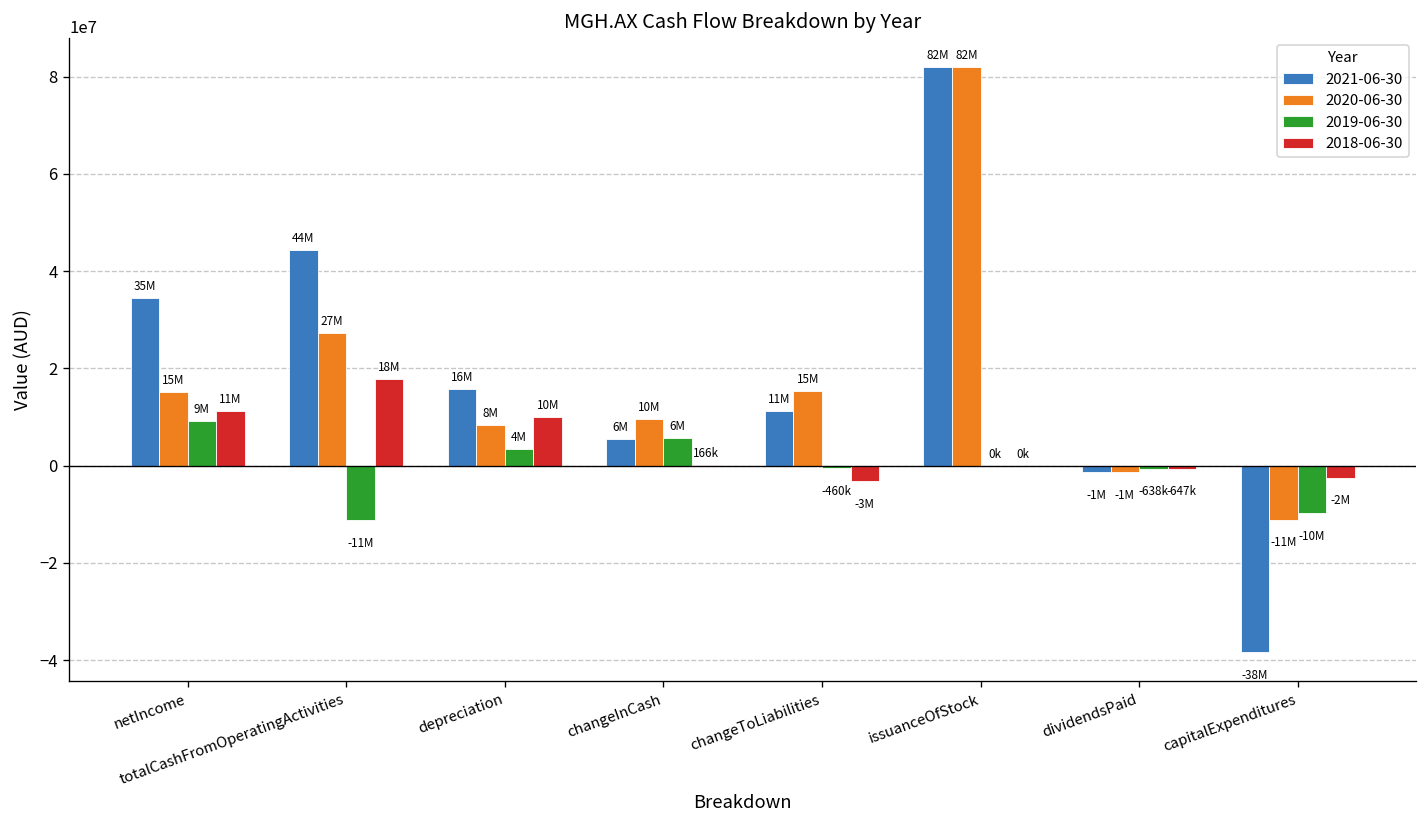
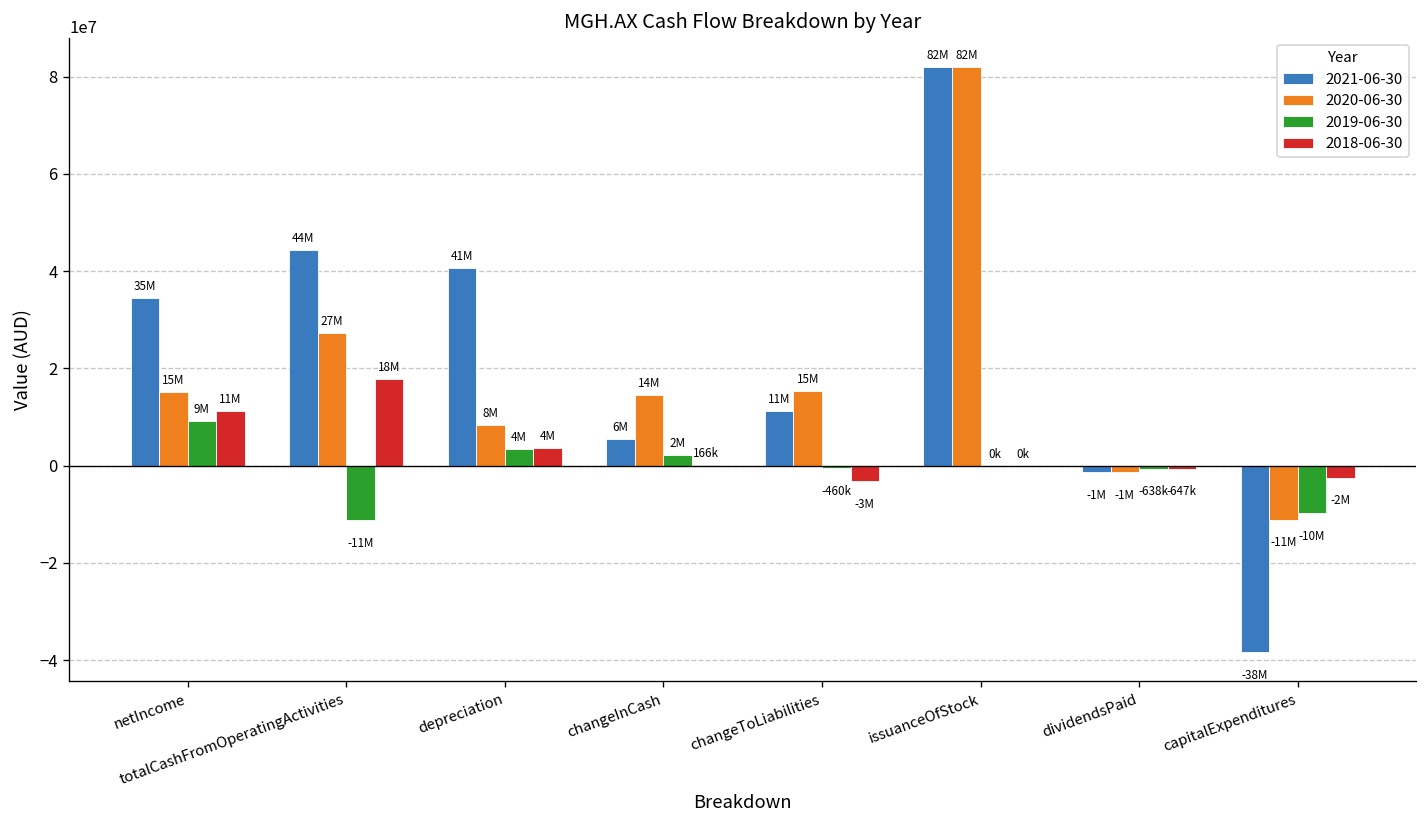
  {
    "2021-06-30": {
      "netIncome": "35M",
      "totalCashFromOperatingActivities": "44M",
-     "depreciation": "16M",
+     "depreciation": "41M",
      "changeInCash": "6M",
      "changeToLiabilities": "11M",
      "issuanceOfStock": "82M",
      "dividendsPaid": "-1M",
      "capitalExpenditures": "-38M"
    },
    "2020-06-30": {
      "netIncome": "15M",
      "totalCashFromOperatingActivities": "27M",
      "depreciation": "8M",
-     "changeInCash": "10M",
+     "changeInCash": "14M",
      "changeToLiabilities": "15M",
      "issuanceOfStock": "82M",
      "dividendsPaid": "-1M",
      "capitalExpenditures": "-11M"
    },
    "2019-06-30": {
      "netIncome": "9M",
      "totalCashFromOperatingActivities": "-11M",
      "depreciation": "4M",
-     "changeInCash": "6M",
+     "changeInCash": "2M",
      "changeToLiabilities": "-460k",
      "dividendsPaid": "-638k",
      "capitalExpenditures": "-10M"
    },
    "2018-06-30": {
      "netIncome": "11M",
      "totalCashFromOperatingActivities": "18M",
-     "depreciation": "10M",
+     "depreciation": "4M",
      "changeInCash": "166k",
      "changeToLiabilities": "-3M",
      "dividendsPaid": "-647k",
      "capitalExpenditures": "-2M"
    }
  }
